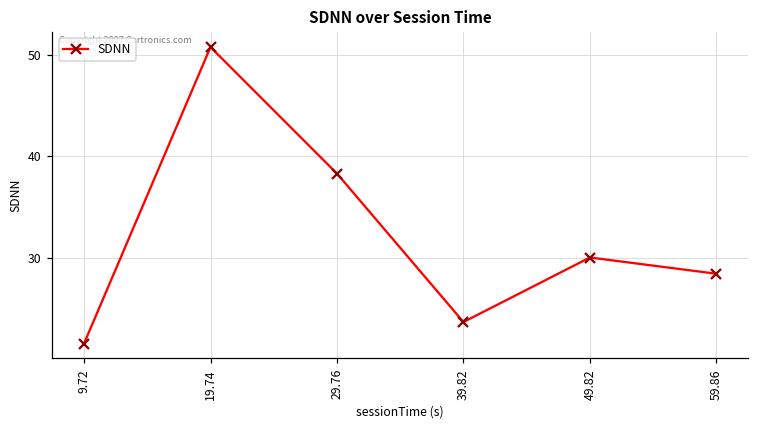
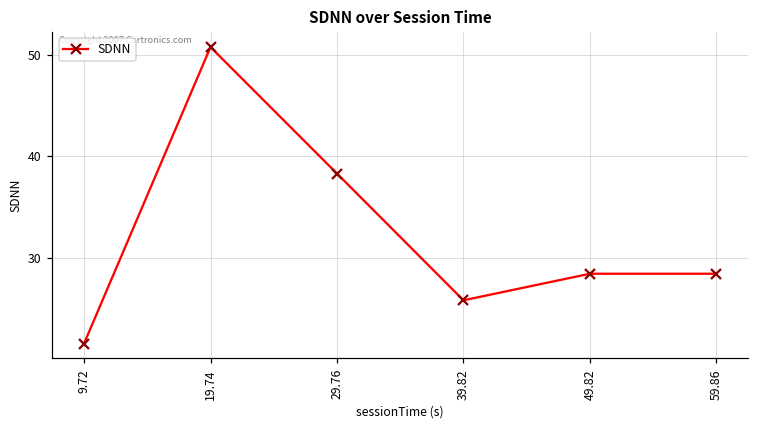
  {
    "9.72": 22,
    "29.76": 38,
-   "39.82": 24,
-   "49.82": 30,
+   "39.82": 26,
+   "49.82": 28,
    "59.86": 28
  }
